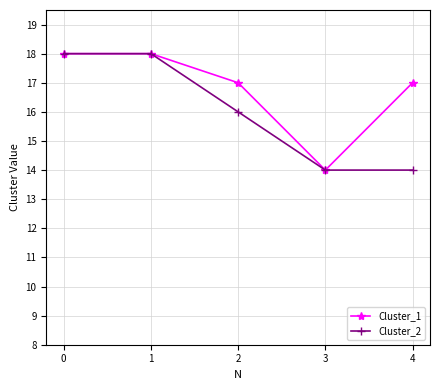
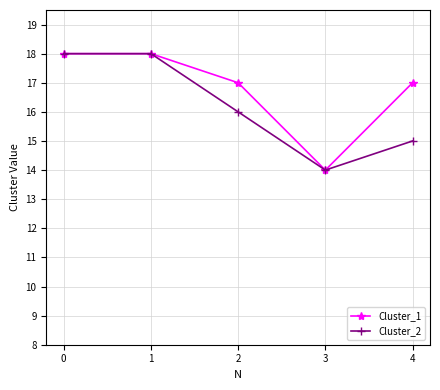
  {
    "Cluster_1": {
      "2": 17,
      "4": 17
    },
    "Cluster_2": {
      "2": 16,
-     "4": 14
+     "4": 15
    }
  }
